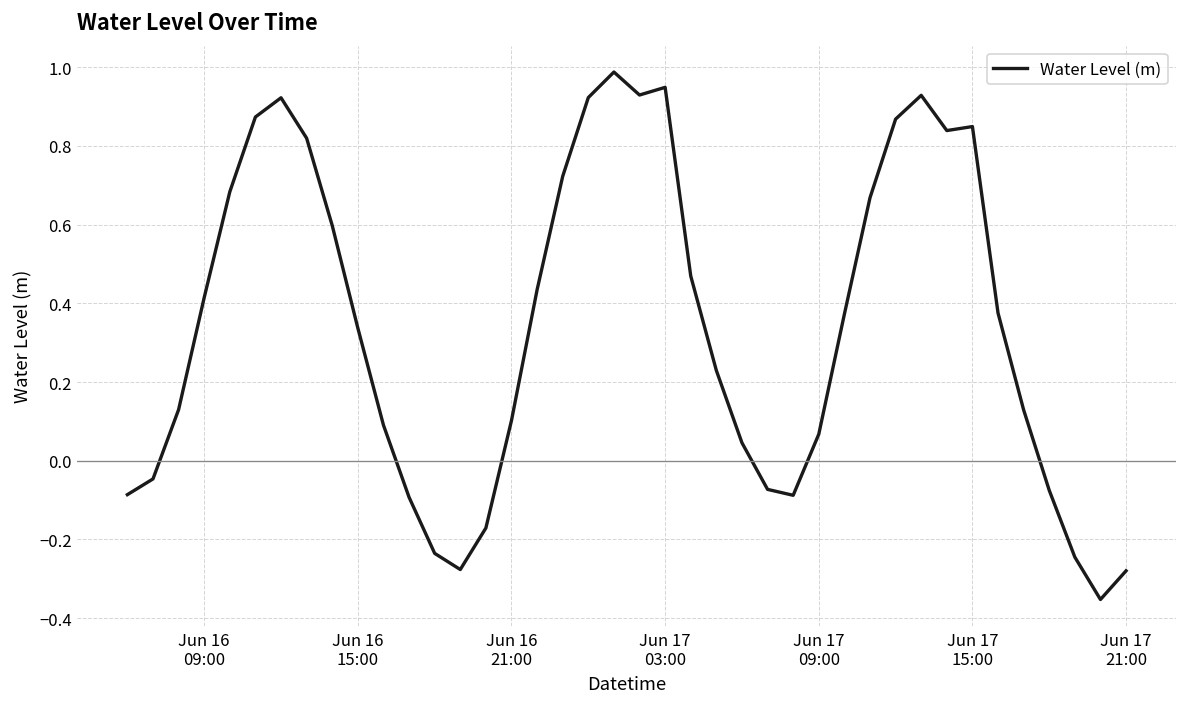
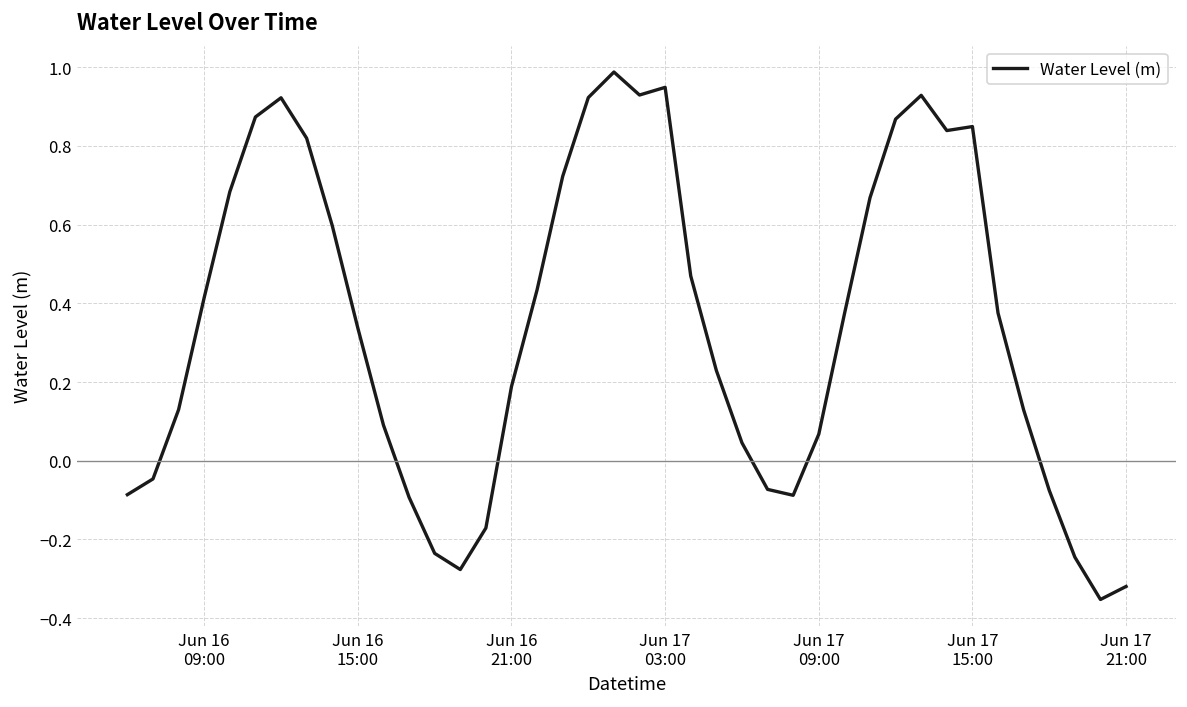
  {
    "Jun 16 09:00": 0.41,
    "Jun 16 15:00": 0.34,
-   "Jun 16 21:00": 0.10,
+   "Jun 16 21:00": 0.19,
    "Jun 17 03:00": 0.95,
    "Jun 17 09:00": 0.07,
    "Jun 17 15:00": 0.85,
-   "Jun 17 21:00": -0.28
+   "Jun 17 21:00": -0.32
  }
